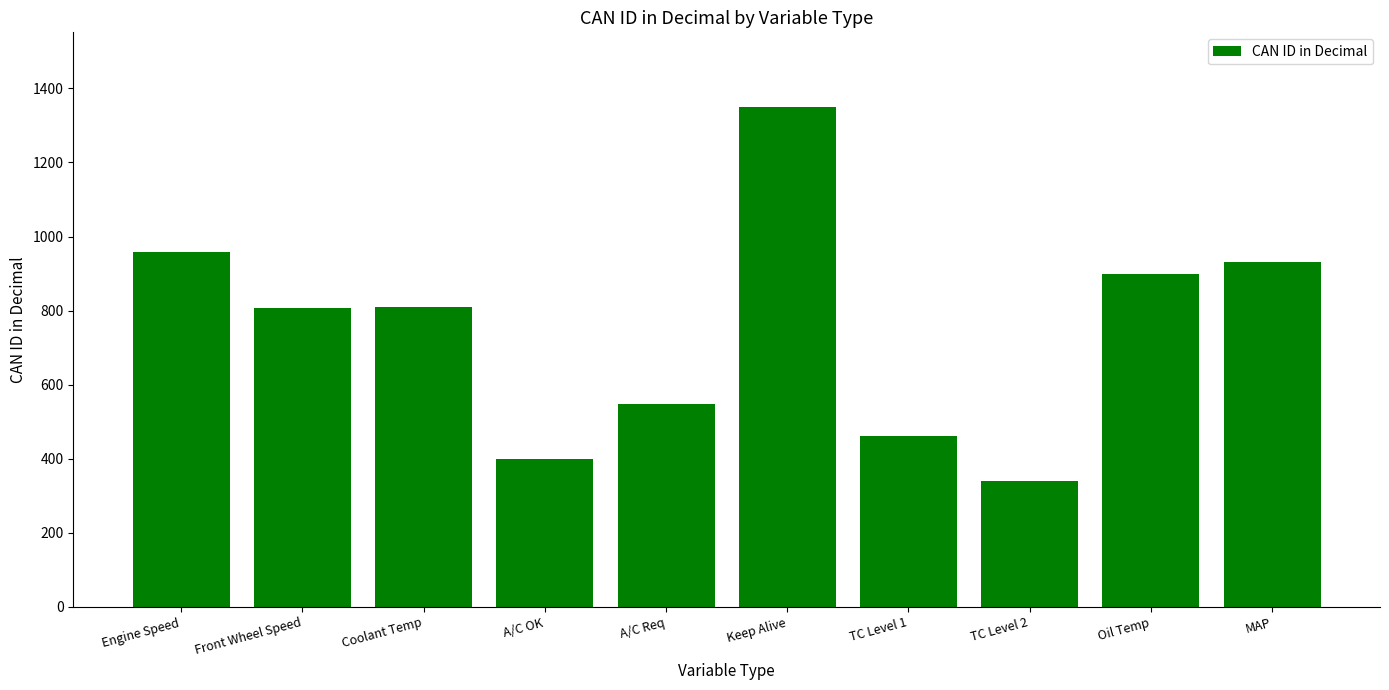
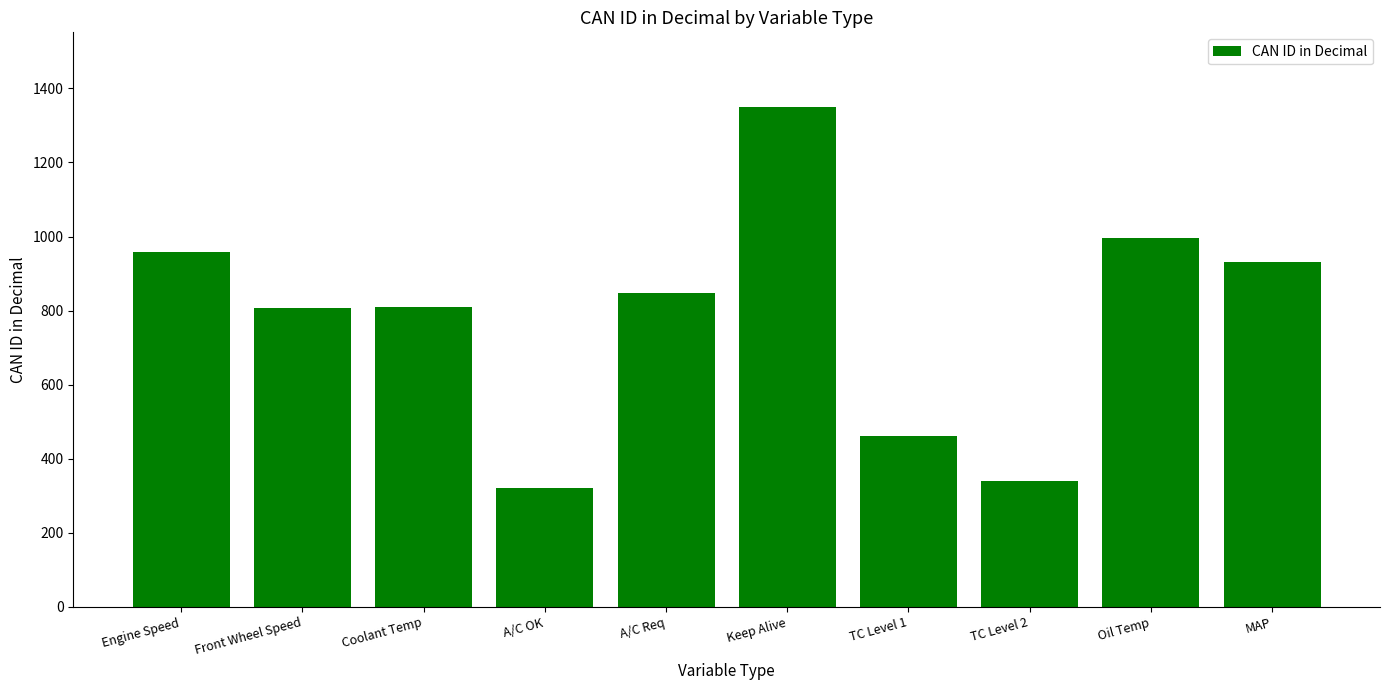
  {
    "Engine Speed": 960,
    "Front Wheel Speed": 810,
    "Coolant Temp": 810,
-   "A/C OK": 400,
-   "A/C Req": 550,
+   "A/C OK": 320,
+   "A/C Req": 850,
    "Keep Alive": 1350,
    "TC Level 1": 460,
    "TC Level 2": 340,
-   "Oil Temp": 900,
+   "Oil Temp": 1000,
    "MAP": 930
  }
